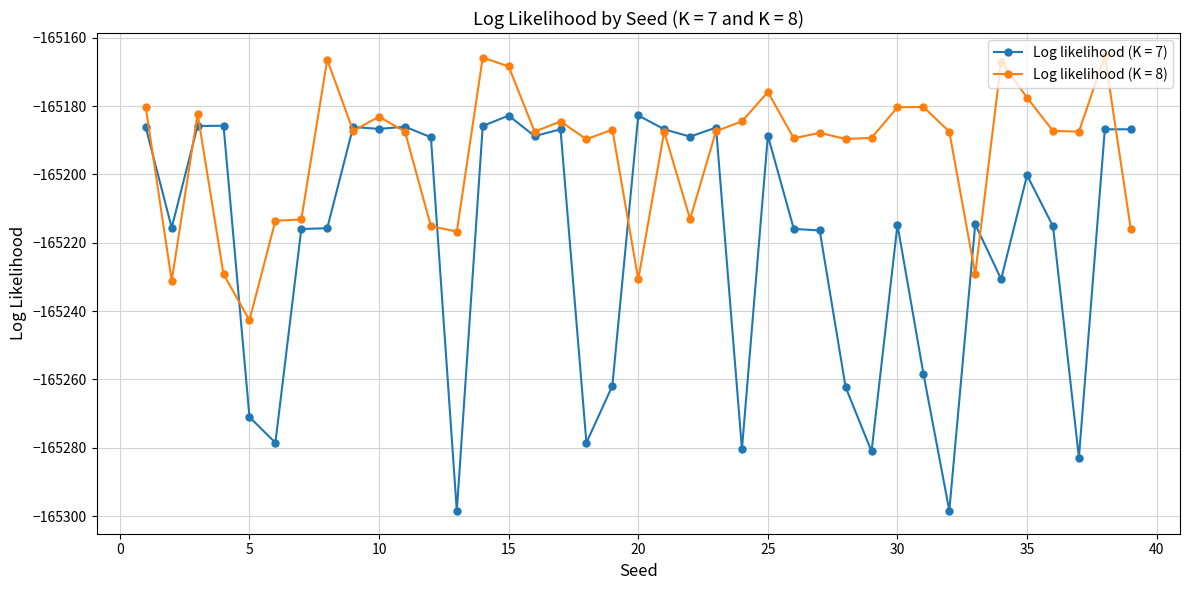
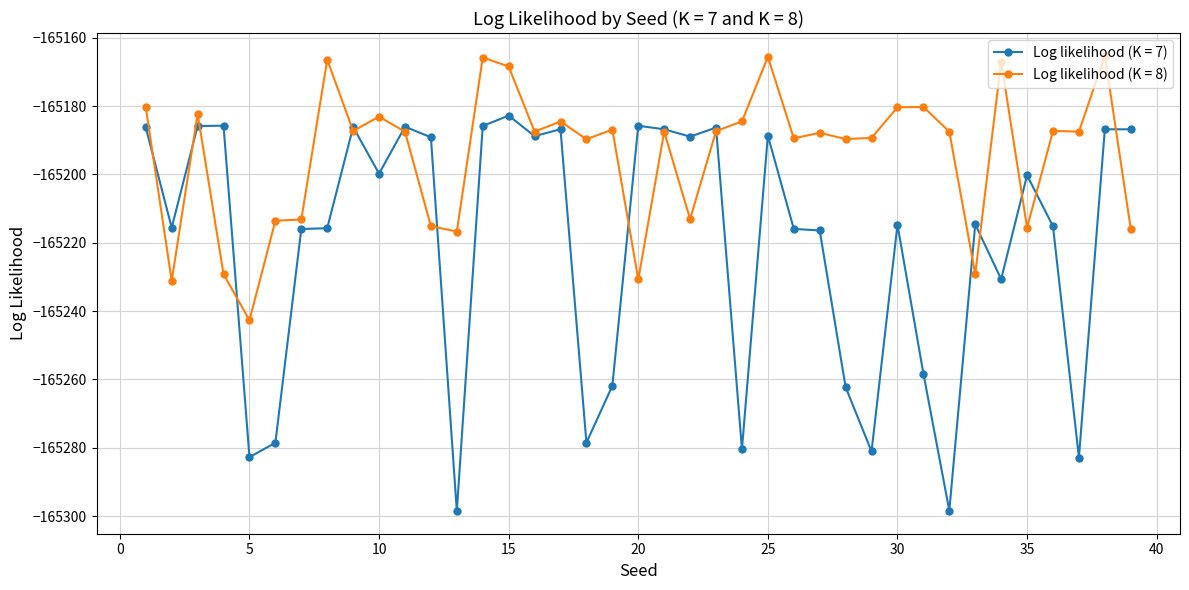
  {
    "Log likelihood (K = 7)": {
-     "5": -165271,
-     "10": -165187,
+     "5": -165283,
+     "10": -165200,
      "15": -165183,
-     "20": -165183,
+     "20": -165186,
      "25": -165189,
      "30": -165215,
      "35": -165200
    },
    "Log likelihood (K = 8)": {
      "5": -165243,
      "10": -165183,
      "15": -165168,
      "20": -165231,
-     "25": -165176,
+     "25": -165166,
      "30": -165180,
-     "35": -165178
+     "35": -165216
    }
  }
